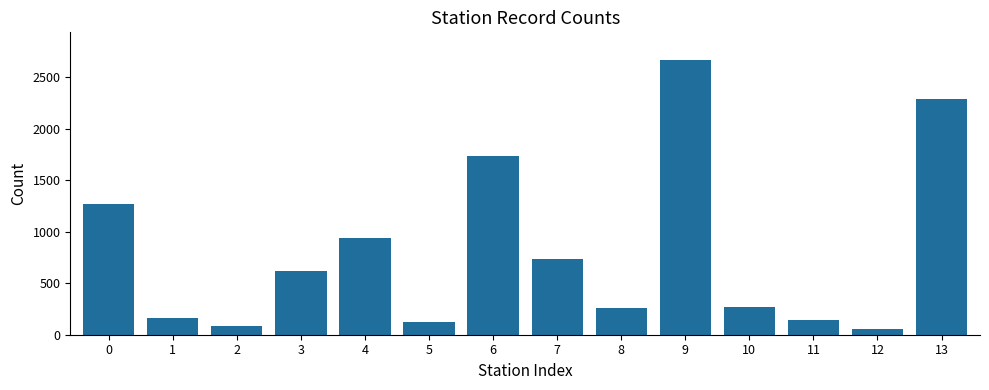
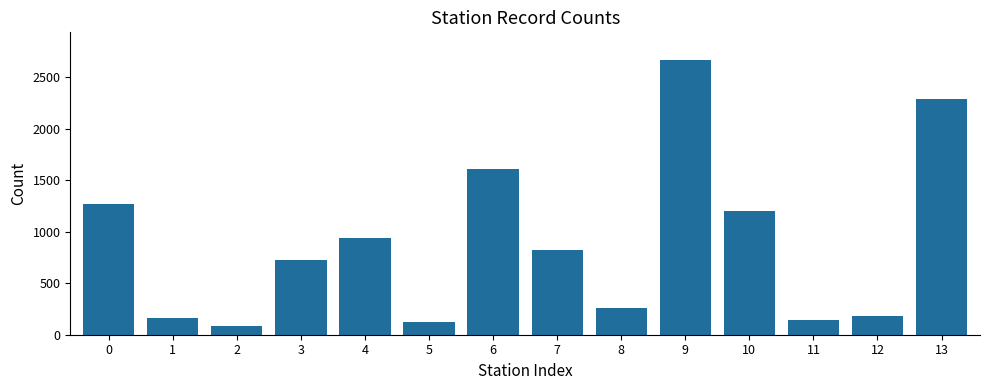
  {
    "0": 1270,
    "1": 160,
    "2": 80,
-   "3": 620,
+   "3": 730,
    "4": 940,
    "5": 120,
-   "6": 1730,
-   "7": 730,
+   "6": 1610,
+   "7": 820,
    "8": 260,
    "9": 2670,
-   "10": 270,
+   "10": 1200,
    "11": 150,
-   "12": 50,
+   "12": 180,
    "13": 2290
  }
